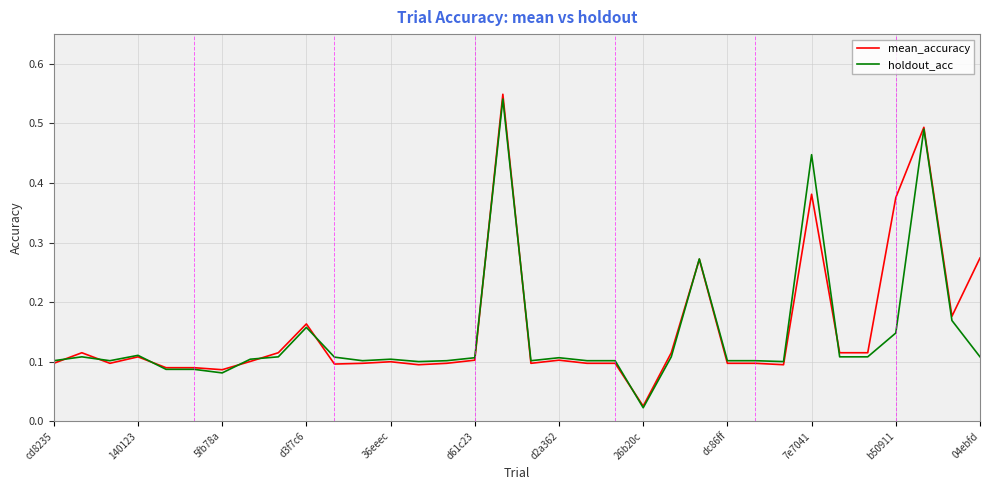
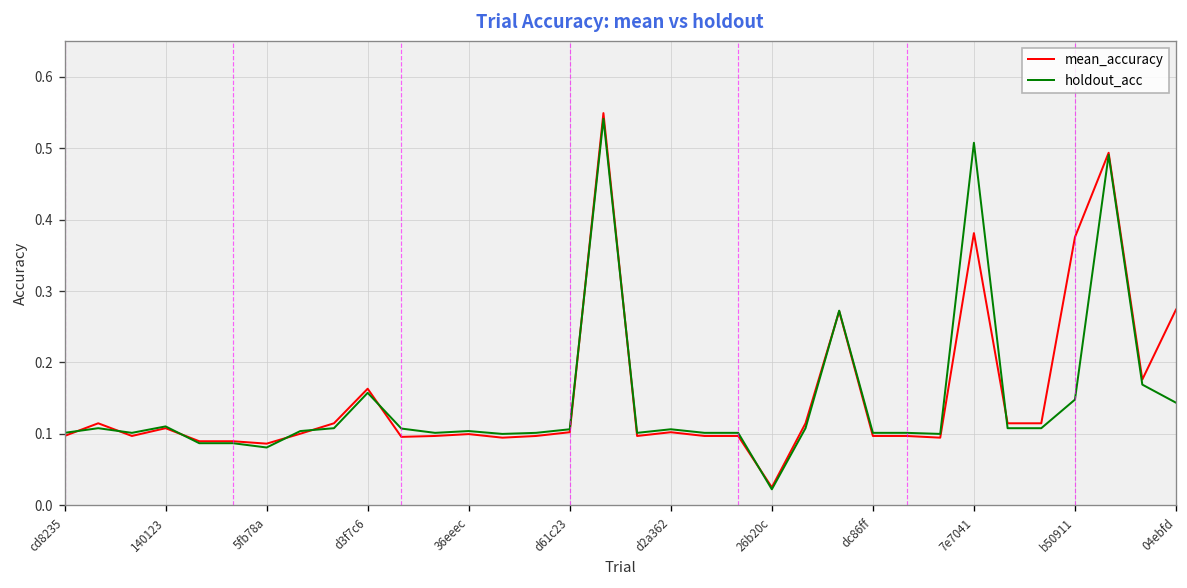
  {
    "mean_accuracy": {
      "cd8235": 0.10,
      "5fb78a": 0.09,
      "d3f7c6": 0.16,
      "dc86ff": 0.10,
      "7e7041": 0.38,
      "b50911": 0.38,
      "04ebfd": 0.27
    },
    "holdout_acc": {
      "cd8235": 0.10,
      "5fb78a": 0.08,
      "d3f7c6": 0.16,
      "dc86ff": 0.10,
-     "7e7041": 0.45,
+     "7e7041": 0.51,
      "b50911": 0.15,
-     "04ebfd": 0.11
+     "04ebfd": 0.14
    }
  }
